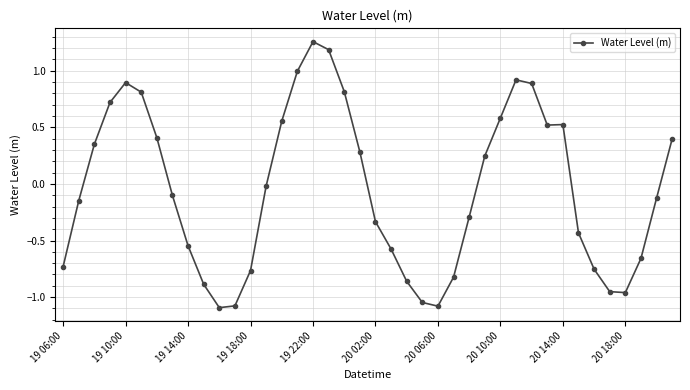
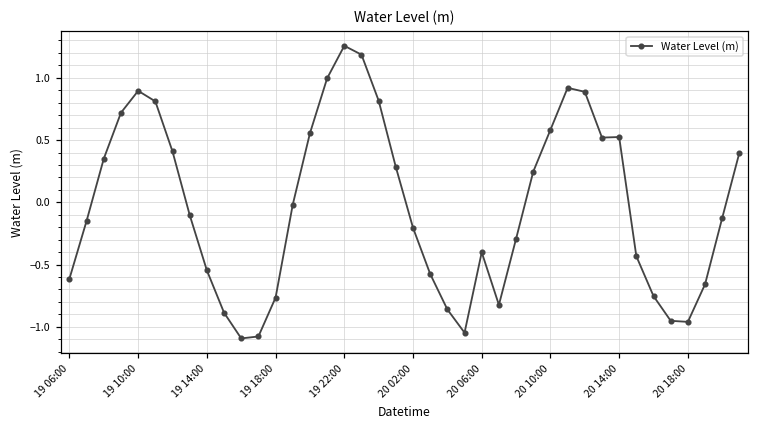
  {
-   "19 06:00": -0.73,
+   "19 06:00": -0.61,
    "19 10:00": 0.90,
    "19 14:00": -0.55,
    "19 18:00": -0.77,
    "19 22:00": 1.26,
-   "20 02:00": -0.33,
-   "20 06:00": -1.08,
+   "20 02:00": -0.20,
+   "20 06:00": -0.40,
    "20 10:00": 0.58,
    "20 14:00": 0.52,
    "20 18:00": -0.96
  }
